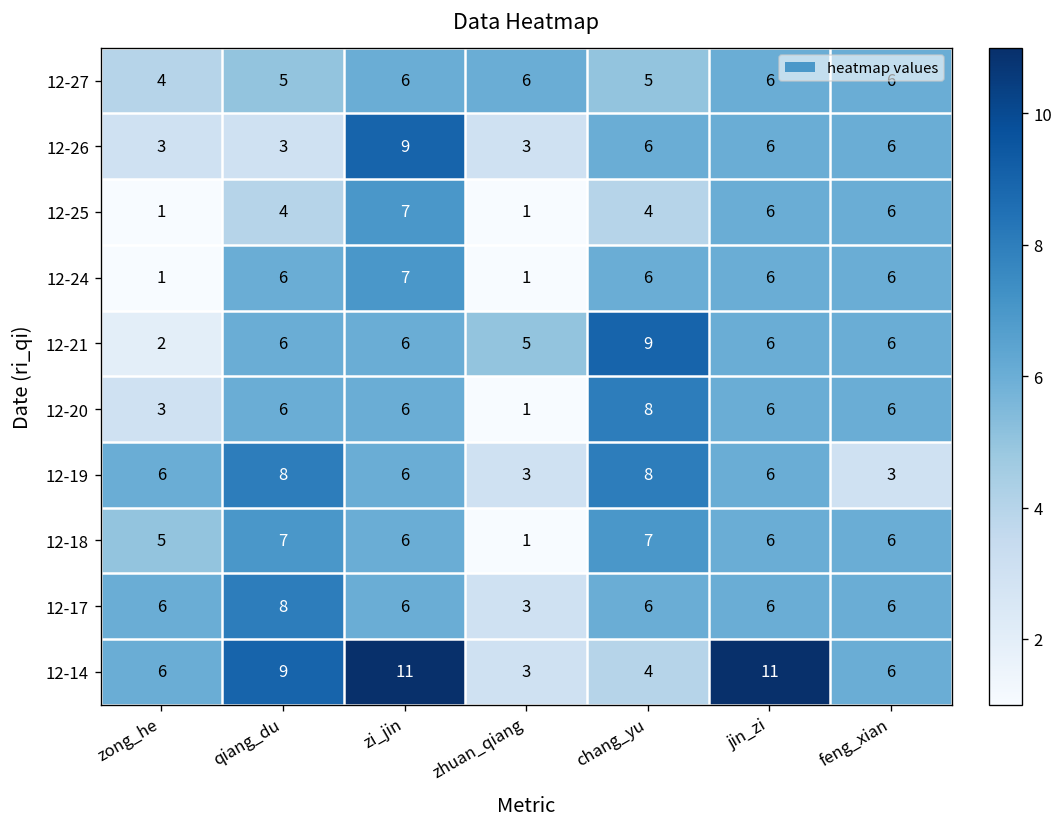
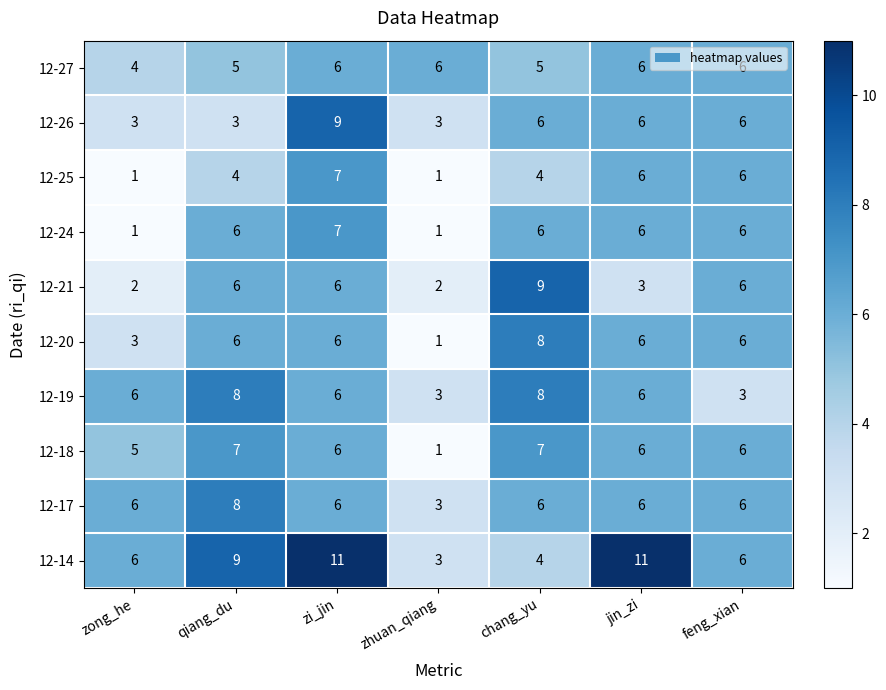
  {
    "12-27": {
      "zong_he": 4,
      "qiang_du": 5,
      "zi_jin": 6,
      "zhuan_qiang": 6,
      "chang_yu": 5,
      "jin_zi": 6
    },
    "12-26": {
      "zong_he": 3,
      "qiang_du": 3,
      "zi_jin": 9,
      "zhuan_qiang": 3,
      "chang_yu": 6,
      "jin_zi": 6,
      "feng_xian": 6
    },
    "12-25": {
      "zong_he": 1,
      "qiang_du": 4,
      "zi_jin": 7,
      "zhuan_qiang": 1,
      "chang_yu": 4,
      "jin_zi": 6,
      "feng_xian": 6
    },
    "12-24": {
      "zong_he": 1,
      "qiang_du": 6,
      "zi_jin": 7,
      "zhuan_qiang": 1,
      "chang_yu": 6,
      "jin_zi": 6,
      "feng_xian": 6
    },
    "12-21": {
      "zong_he": 2,
      "qiang_du": 6,
      "zi_jin": 6,
-     "zhuan_qiang": 5,
+     "zhuan_qiang": 2,
      "chang_yu": 9,
-     "jin_zi": 6,
+     "jin_zi": 3,
      "feng_xian": 6
    },
    "12-20": {
      "zong_he": 3,
      "qiang_du": 6,
      "zi_jin": 6,
      "zhuan_qiang": 1,
      "chang_yu": 8,
      "jin_zi": 6,
      "feng_xian": 6
    },
    "12-19": {
      "zong_he": 6,
      "qiang_du": 8,
      "zi_jin": 6,
      "zhuan_qiang": 3,
      "chang_yu": 8,
      "jin_zi": 6,
      "feng_xian": 3
    },
    "12-18": {
      "zong_he": 5,
      "qiang_du": 7,
      "zi_jin": 6,
      "zhuan_qiang": 1,
      "chang_yu": 7,
      "jin_zi": 6,
      "feng_xian": 6
    },
    "12-17": {
      "zong_he": 6,
      "qiang_du": 8,
      "zi_jin": 6,
      "zhuan_qiang": 3,
      "chang_yu": 6,
      "jin_zi": 6,
      "feng_xian": 6
    },
    "12-14": {
      "zong_he": 6,
      "qiang_du": 9,
      "zi_jin": 11,
      "zhuan_qiang": 3,
      "chang_yu": 4,
      "jin_zi": 11,
      "feng_xian": 6
    }
  }
